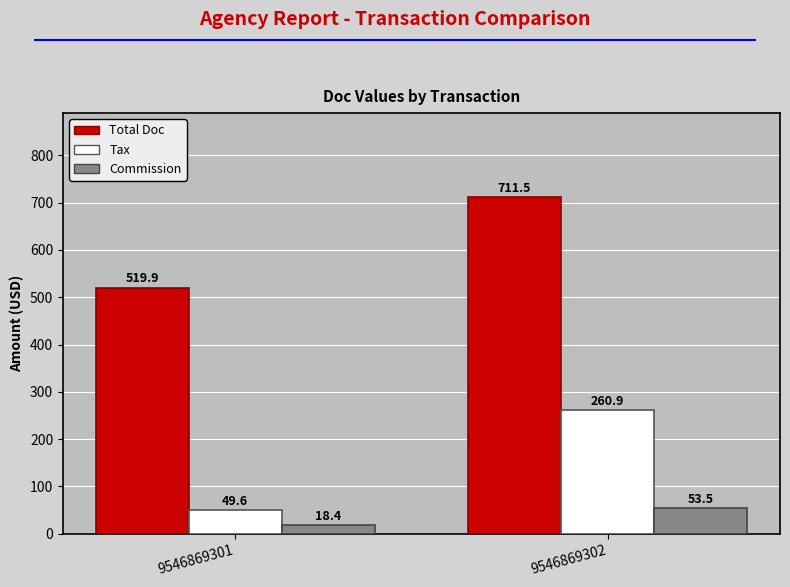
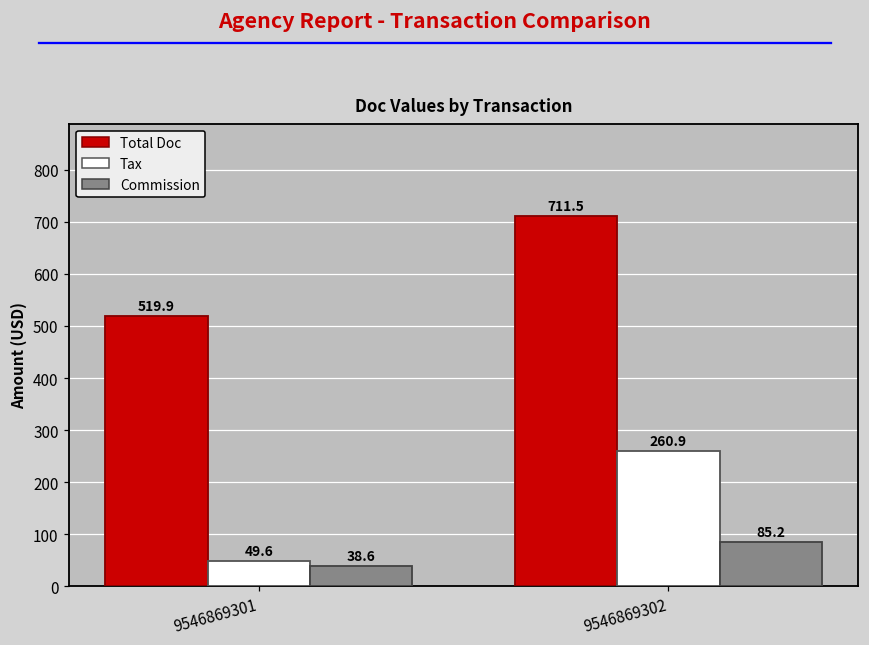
  {
    "Total Doc": {
      "9546869301": 519.9,
      "9546869302": 711.5
    },
    "Tax": {
      "9546869301": 49.6,
      "9546869302": 260.9
    },
    "Commission": {
-     "9546869301": 18.4,
-     "9546869302": 53.5
+     "9546869301": 38.6,
+     "9546869302": 85.2
    }
  }
